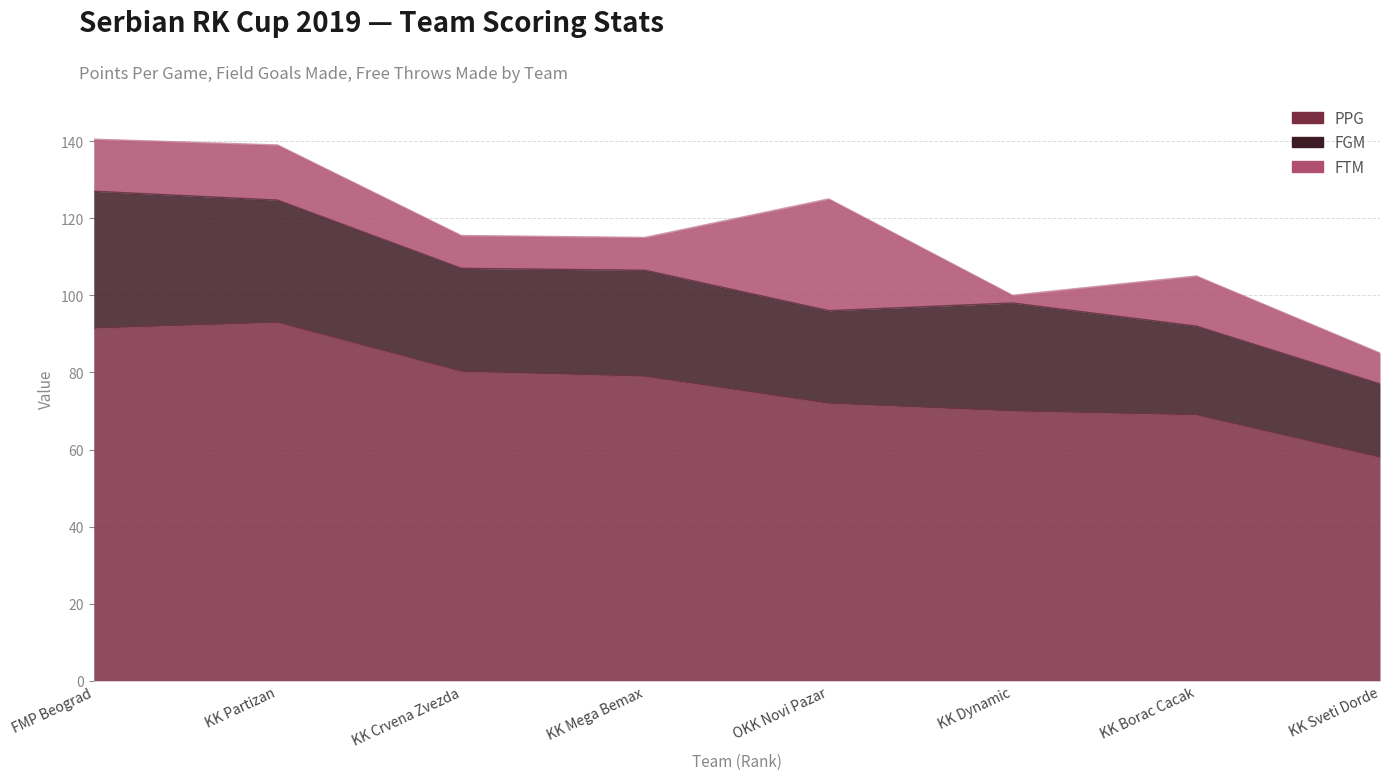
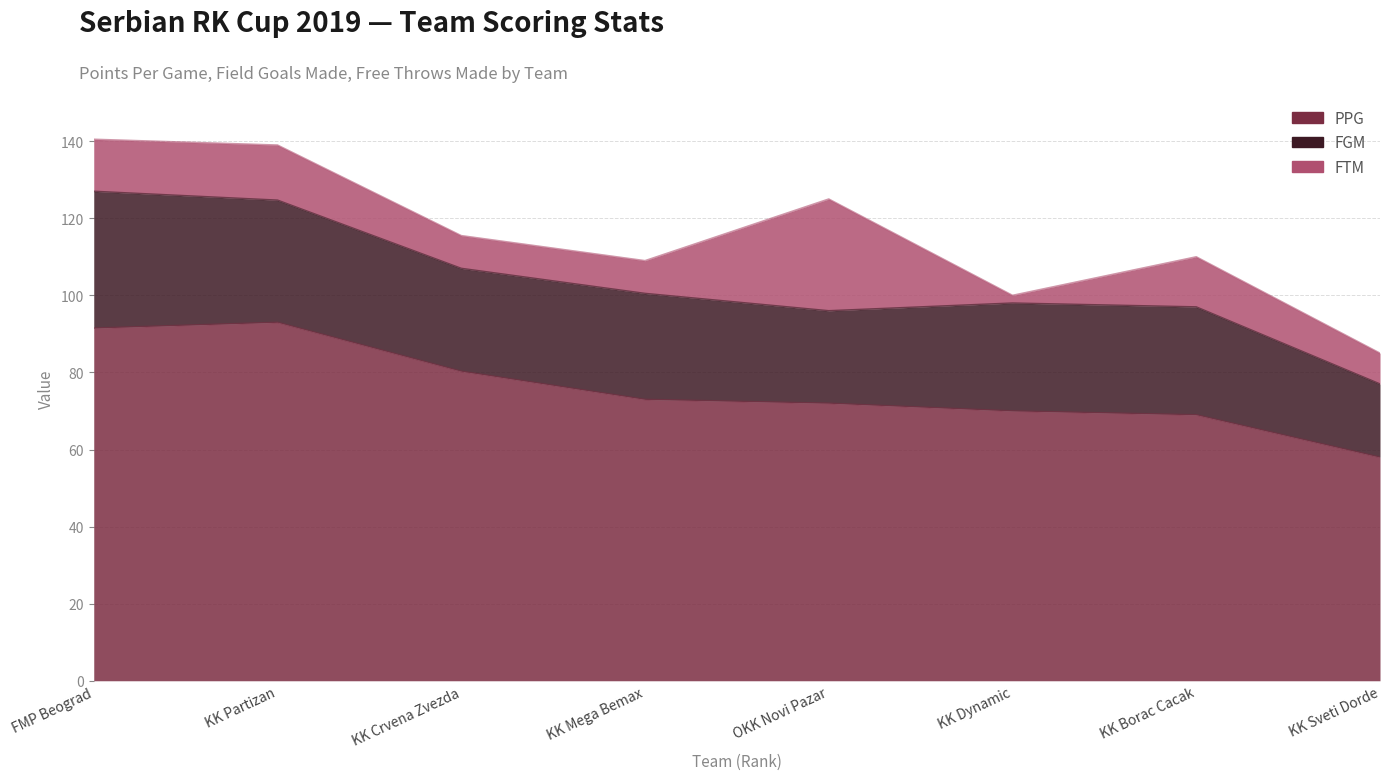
  {
    "PPG": {
      "FMP Beograd": 92,
      "KK Partizan": 93,
      "KK Crvena Zvezda": 80,
-     "KK Mega Bemax": 79,
+     "KK Mega Bemax": 73,
      "OKK Novi Pazar": 72,
      "KK Dynamic": 70,
      "KK Borac Cacak": 69,
      "KK Sveti Dorde": 58
    },
    "FGM": {
      "FMP Beograd": 36,
      "KK Partizan": 32,
      "KK Crvena Zvezda": 27,
      "KK Mega Bemax": 28,
      "OKK Novi Pazar": 24,
      "KK Dynamic": 28,
-     "KK Borac Cacak": 23,
+     "KK Borac Cacak": 28,
      "KK Sveti Dorde": 19
    },
    "FTM": {
      "FMP Beograd": 14,
      "KK Partizan": 14,
      "KK Crvena Zvezda": 9,
      "KK Mega Bemax": 9,
      "OKK Novi Pazar": 29,
      "KK Dynamic": 2,
      "KK Borac Cacak": 13,
      "KK Sveti Dorde": 8
    }
  }
